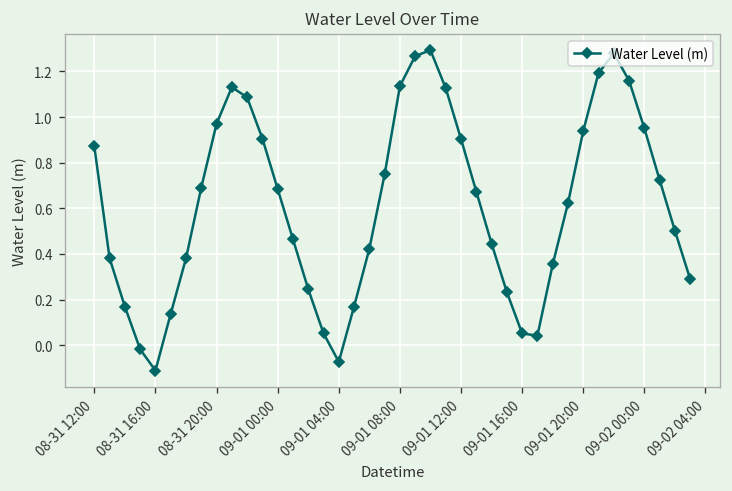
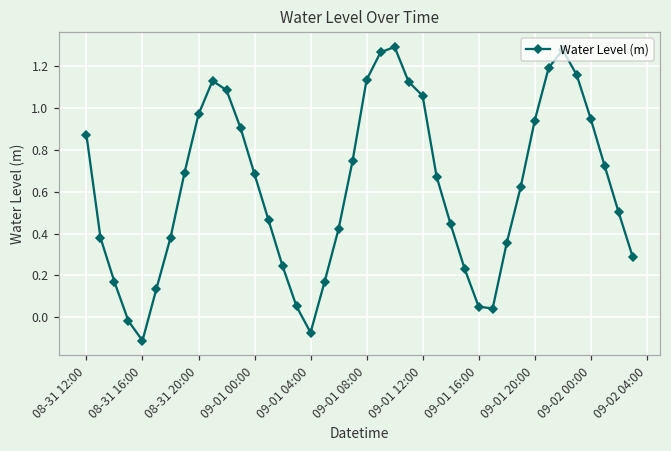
  {
    "08-31 12:00": 0.87,
    "08-31 16:00": -0.11,
    "08-31 20:00": 0.97,
    "09-01 00:00": 0.68,
    "09-01 04:00": -0.07,
    "09-01 08:00": 1.14,
-   "09-01 12:00": 0.90,
+   "09-01 12:00": 1.06,
    "09-01 16:00": 0.05,
    "09-01 20:00": 0.94,
    "09-02 00:00": 0.95
  }
